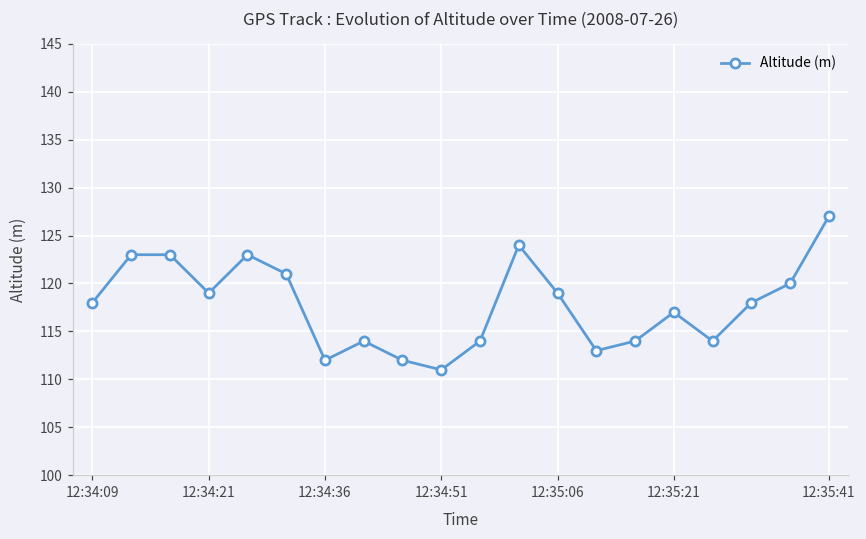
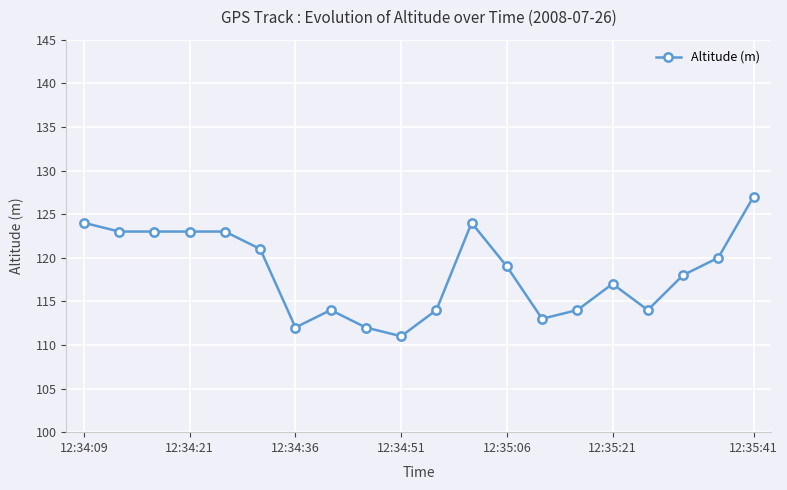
  {
-   "12:34:09": 118,
-   "12:34:21": 119,
+   "12:34:09": 124,
+   "12:34:21": 123,
    "12:34:36": 112,
    "12:34:51": 111,
    "12:35:06": 119,
    "12:35:21": 117,
    "12:35:41": 127
  }
